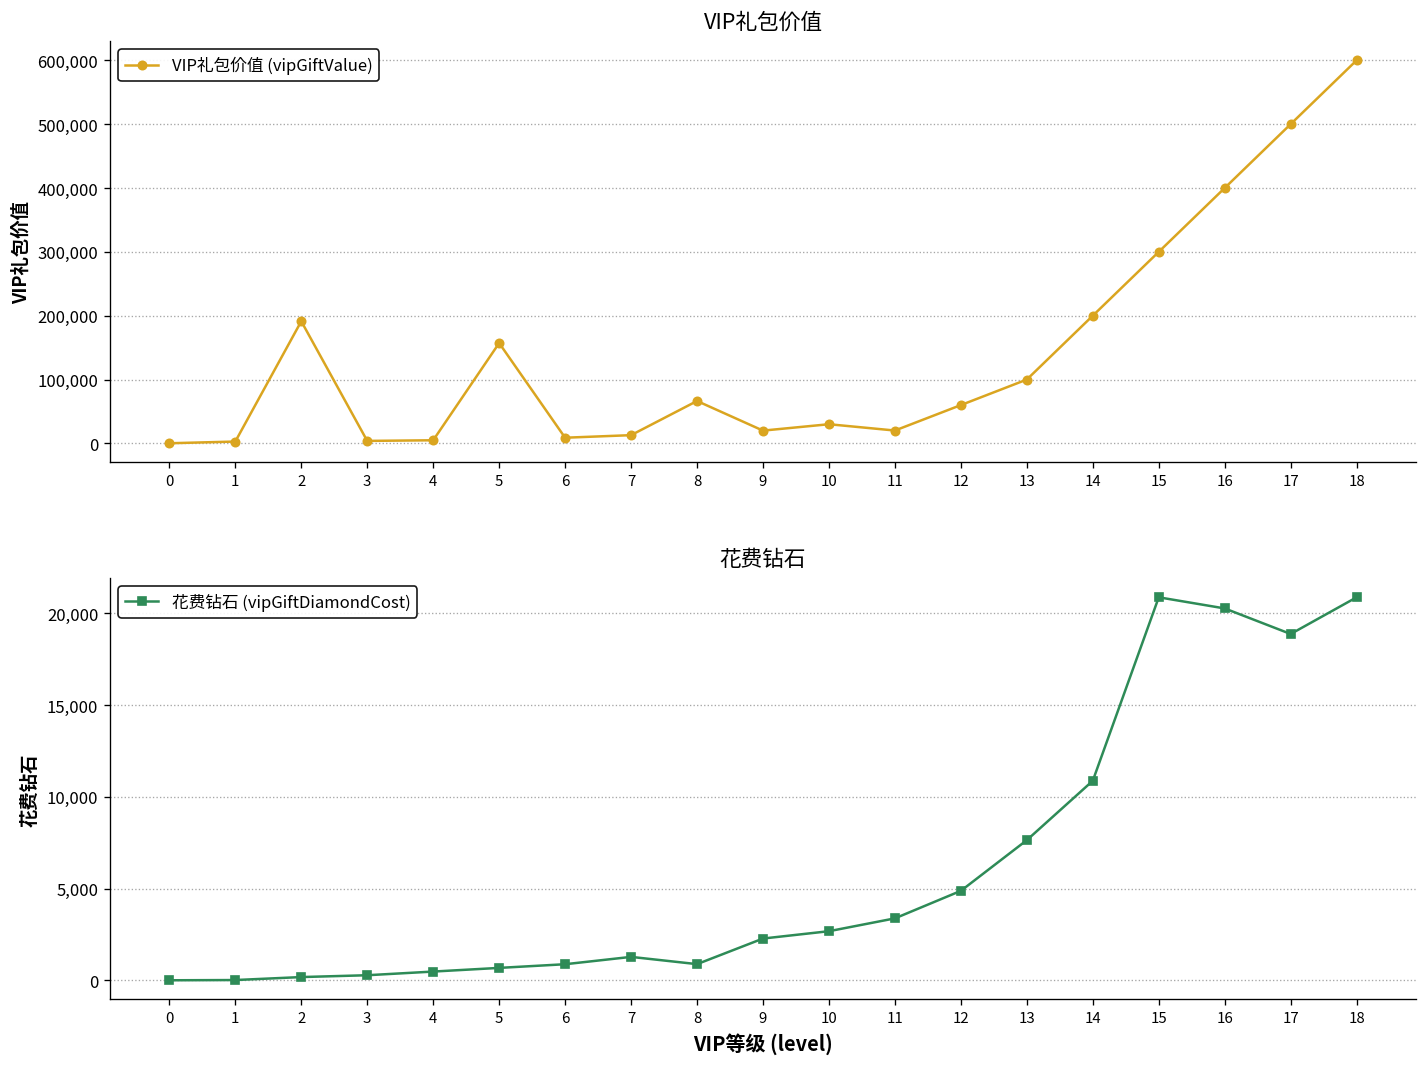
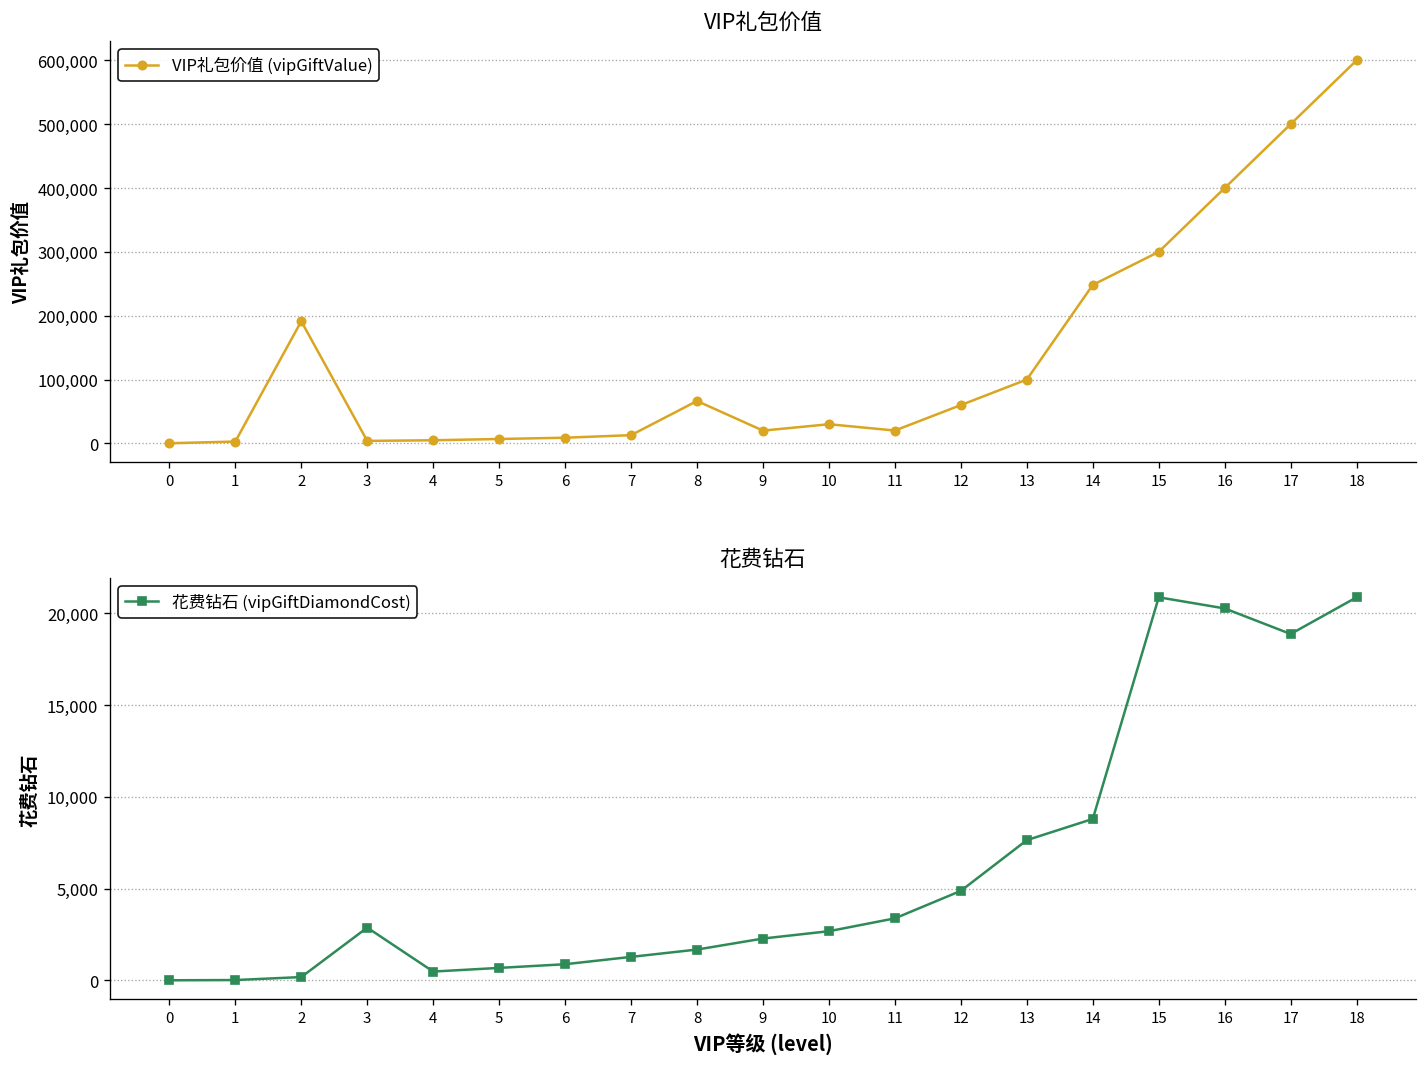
  {
    "VIP礼包价值": {
      "0": "0",
      "1": "0",
      "2": "190,000",
      "3": "0",
      "4": "0",
-     "5": "160,000",
+     "5": "10,000",
      "6": "10,000",
      "7": "10,000",
      "8": "70,000",
      "9": "20,000",
      "10": "30,000",
      "11": "20,000",
      "12": "60,000",
      "13": "100,000",
-     "14": "200,000",
+     "14": "250,000",
      "15": "300,000",
      "16": "400,000",
      "17": "500,000",
      "18": "600,000"
    },
    "花费钻石": {
      "0": "0",
      "1": "0",
      "2": "200",
-     "3": "300",
+     "3": "2,900",
      "4": "500",
      "5": "700",
      "6": "900",
      "7": "1,300",
-     "8": "900",
+     "8": "1,700",
      "9": "2,300",
      "10": "2,700",
      "11": "3,400",
      "12": "4,900",
      "13": "7,600",
-     "14": "10,900",
+     "14": "8,800",
      "15": "20,900",
      "16": "20,300",
      "17": "18,900",
      "18": "20,900"
    }
  }
